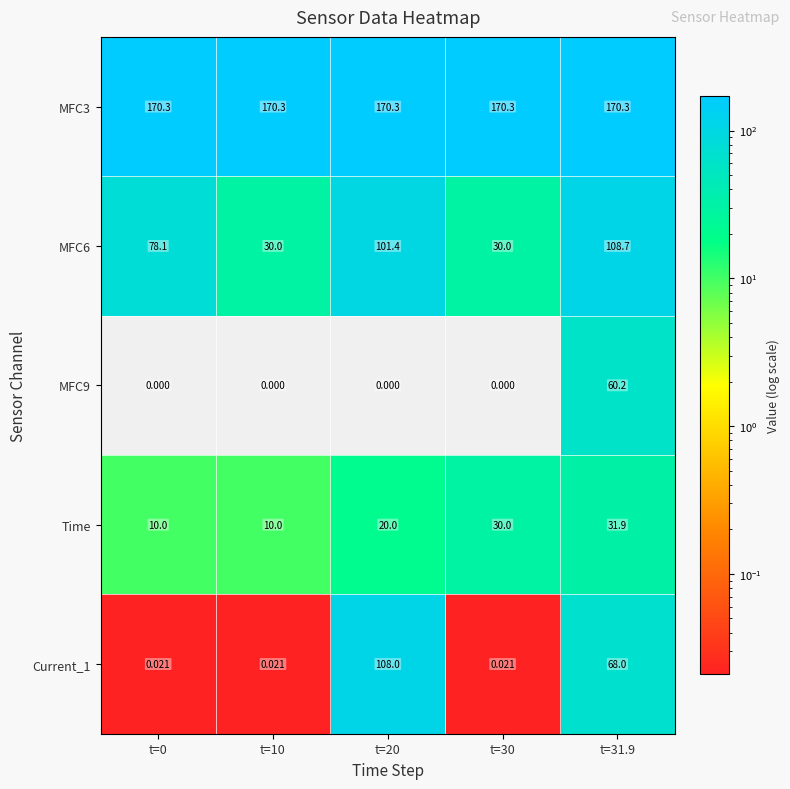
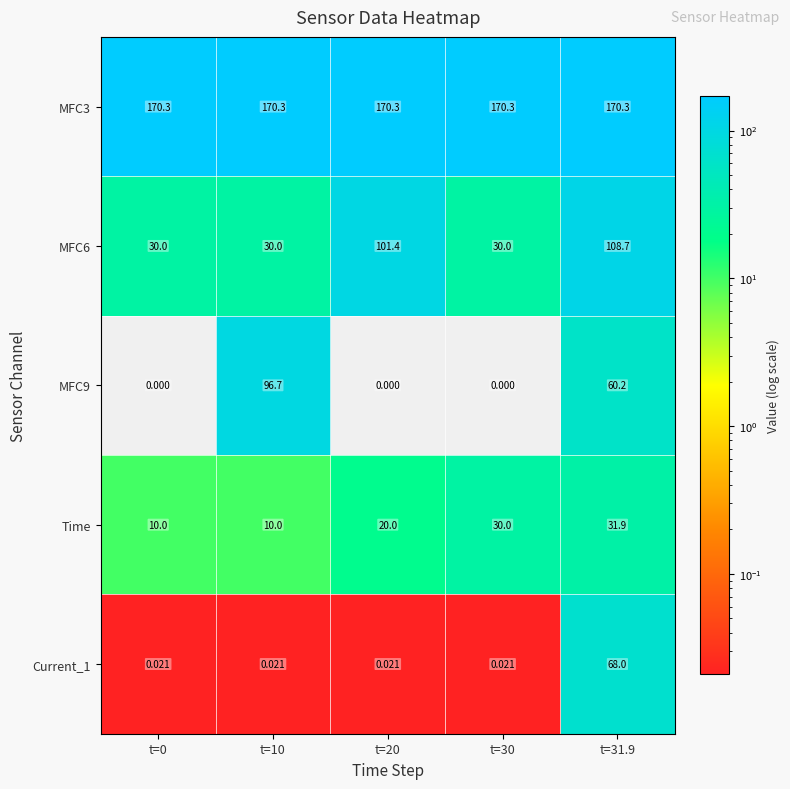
  {
    "MFC6": {
-     "t=0": 78.1
+     "t=0": 30.0
    },
    "MFC9": {
-     "t=10": 0.000
+     "t=10": 96.7
    },
    "Current_1": {
-     "t=20": 108.0
+     "t=20": 0.021
    }
  }
